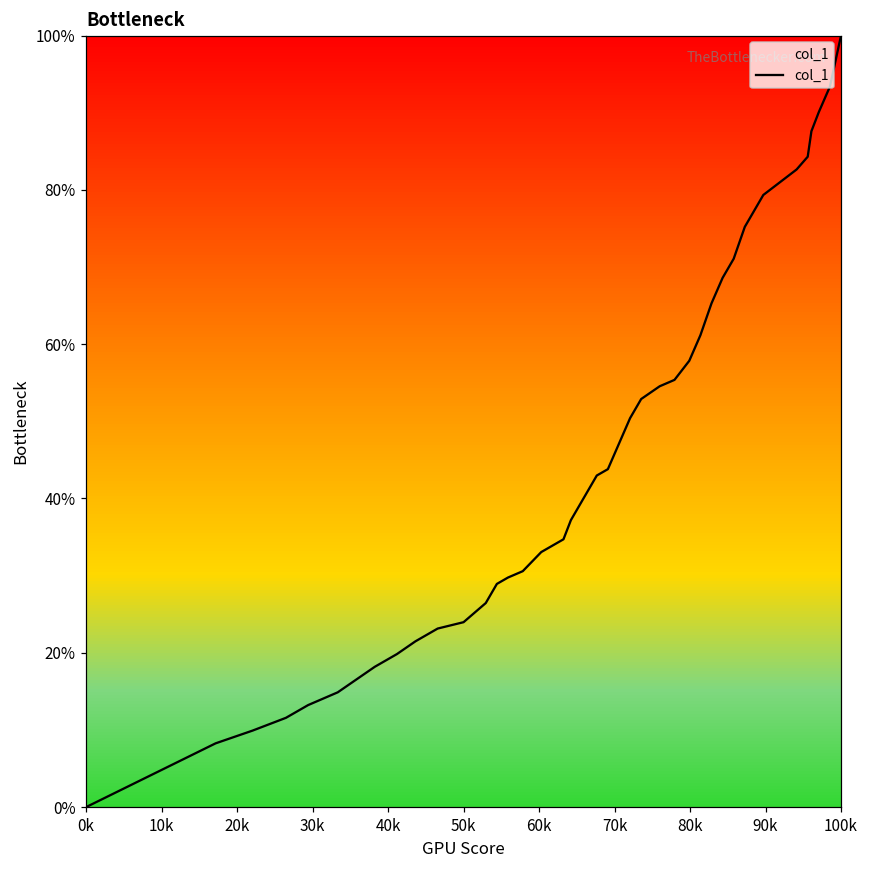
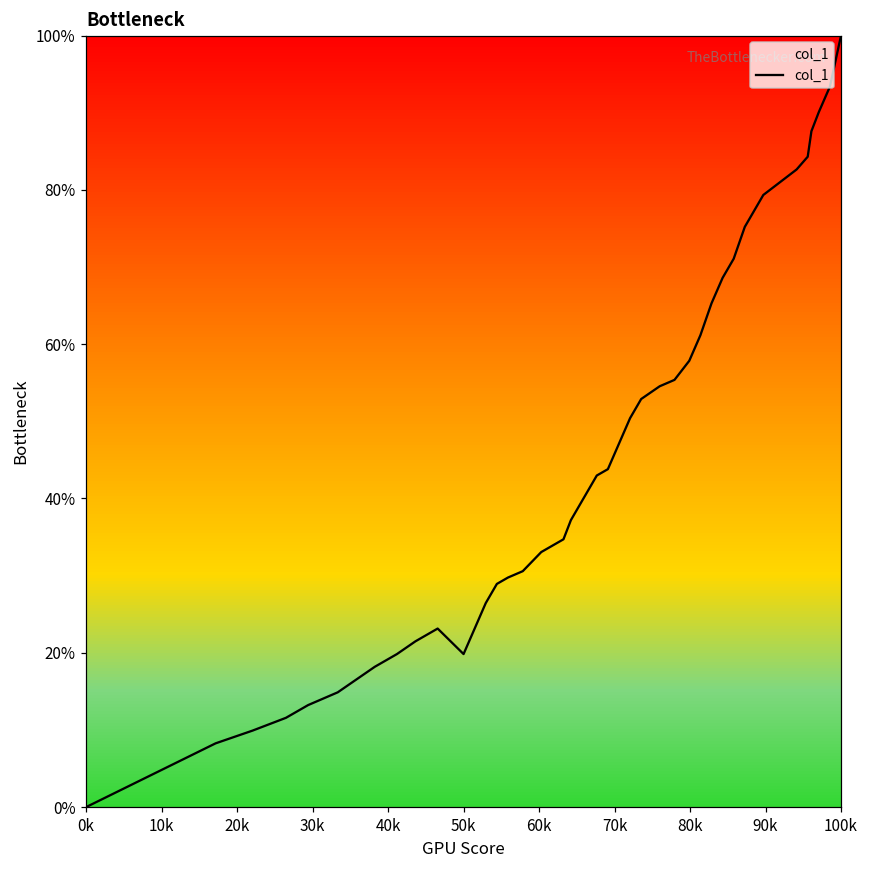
  {
    "0k": "0%",
-   "50k": "24%",
+   "50k": "20%",
    "100k": "100%"
  }
